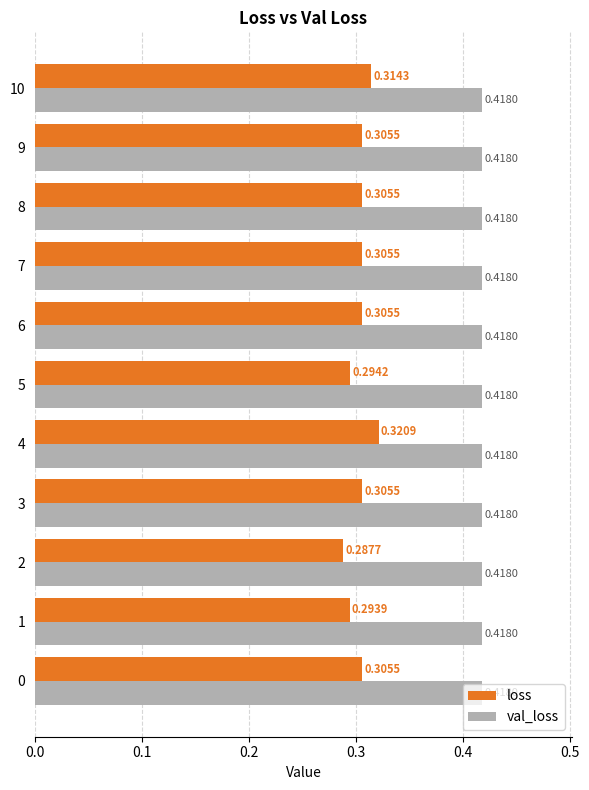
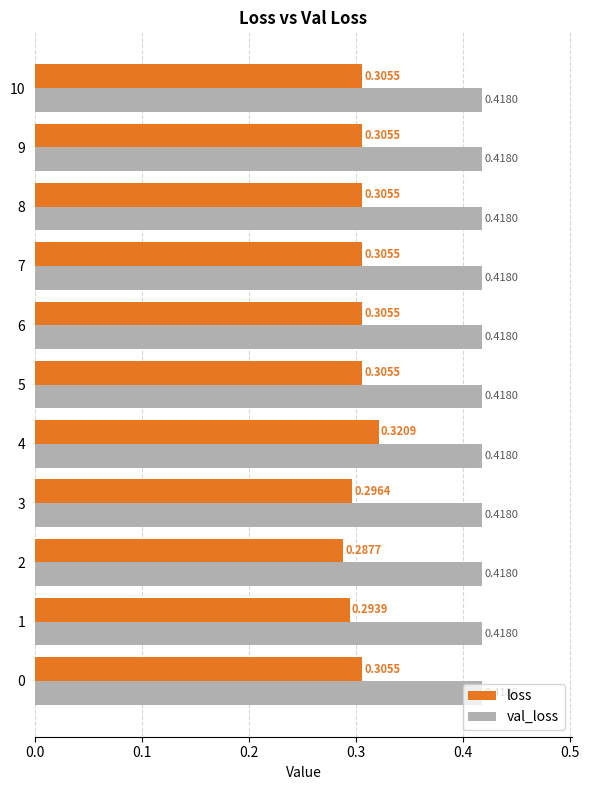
  {
    "loss": {
-     "10": 0.3143,
+     "10": 0.3055,
      "9": 0.3055,
      "8": 0.3055,
      "7": 0.3055,
      "6": 0.3055,
-     "5": 0.2942,
+     "5": 0.3055,
      "4": 0.3209,
-     "3": 0.3055,
+     "3": 0.2964,
      "2": 0.2877,
      "1": 0.2939,
      "0": 0.3055
    },
    "val_loss": {
      "10": 0.4180,
      "9": 0.4180,
      "8": 0.4180,
      "7": 0.4180,
      "6": 0.4180,
      "5": 0.4180,
      "4": 0.4180,
      "3": 0.4180,
      "2": 0.4180,
      "1": 0.4180
    }
  }
